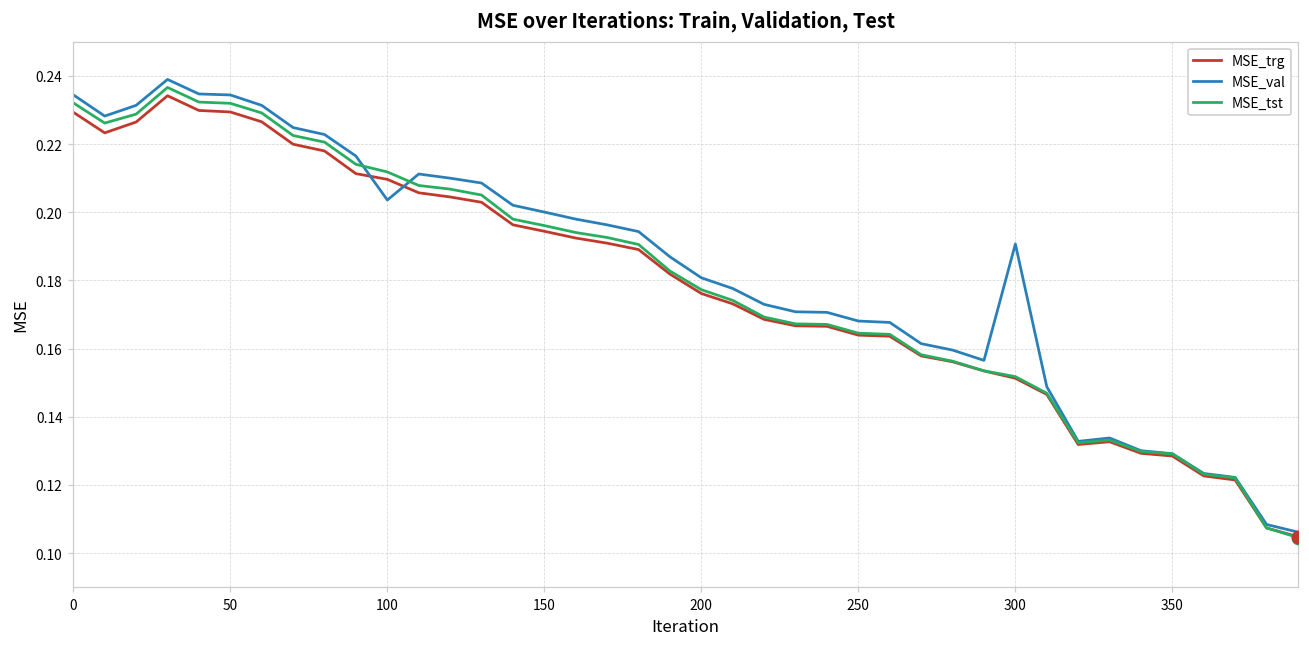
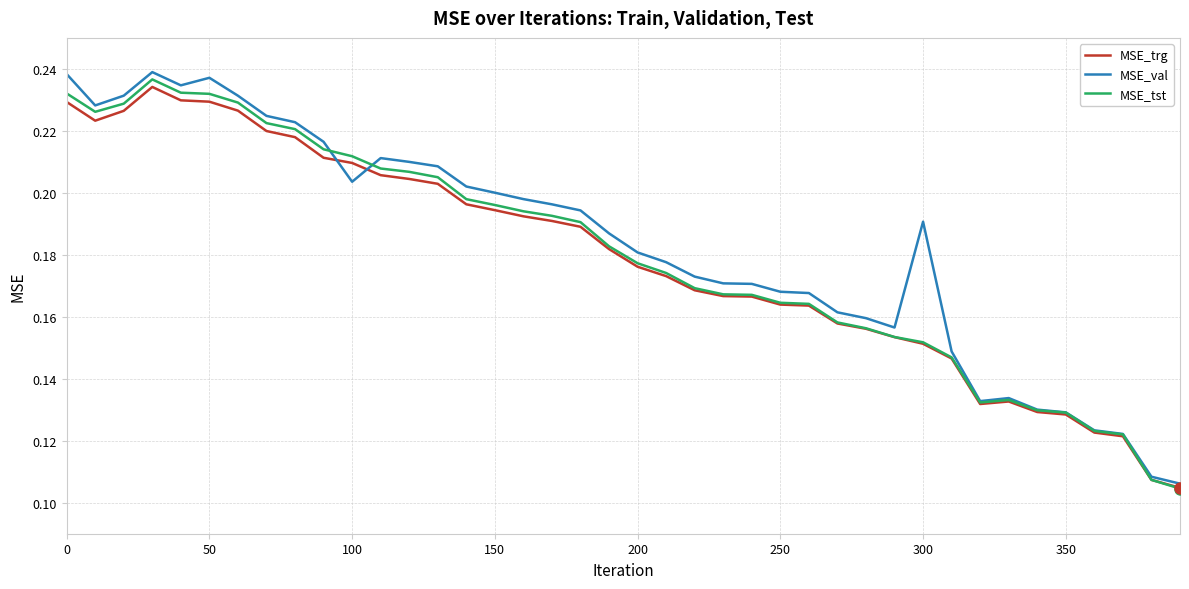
  {
    "MSE_val": {
-     "0": 0.234,
-     "50": 0.234,
+     "0": 0.238,
+     "50": 0.237,
      "100": 0.204,
      "150": 0.200,
      "200": 0.181,
      "250": 0.168,
      "300": 0.191
    }
  }
